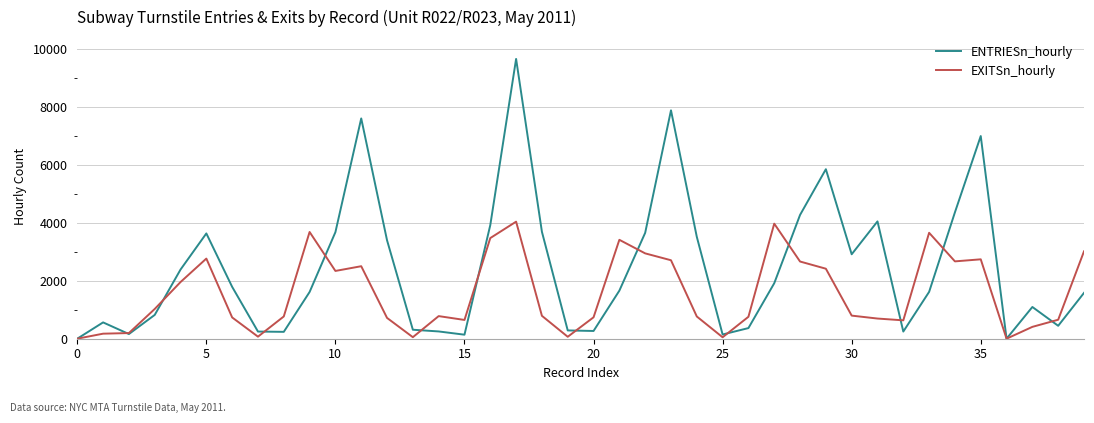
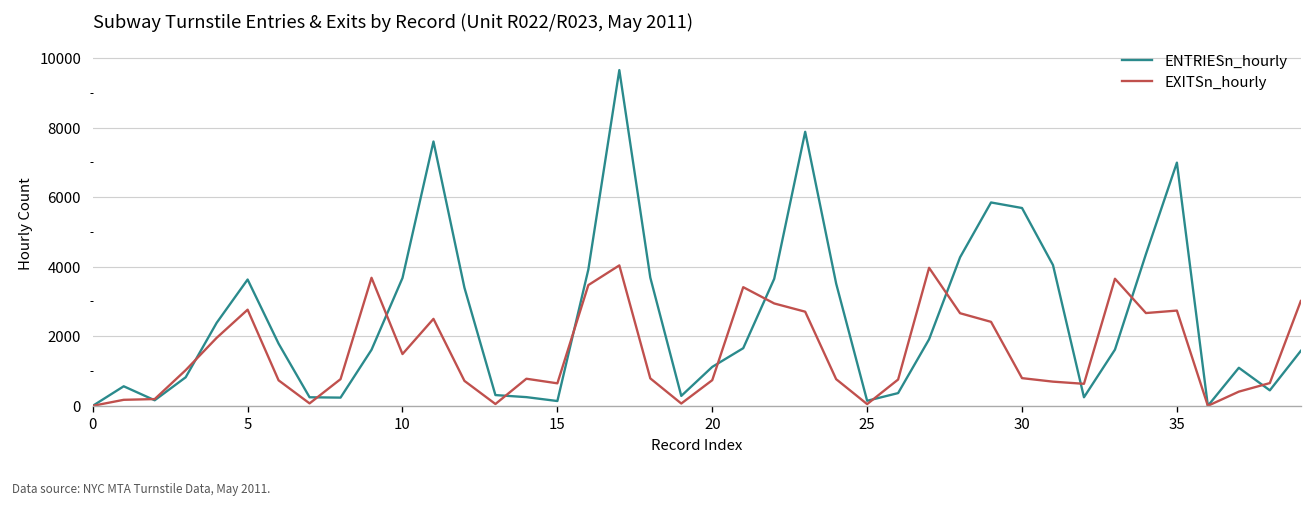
  {
    "ENTRIESn_hourly": {
      "5": 3600,
      "10": 3700,
      "15": 100,
-     "20": 300,
+     "20": 1100,
      "25": 100,
-     "30": 2900,
+     "30": 5700,
      "35": 7000
    },
    "EXITSn_hourly": {
      "5": 2800,
-     "10": 2300,
+     "10": 1500,
      "15": 600,
      "20": 700,
      "25": 0,
      "30": 800,
      "35": 2700
    }
  }
